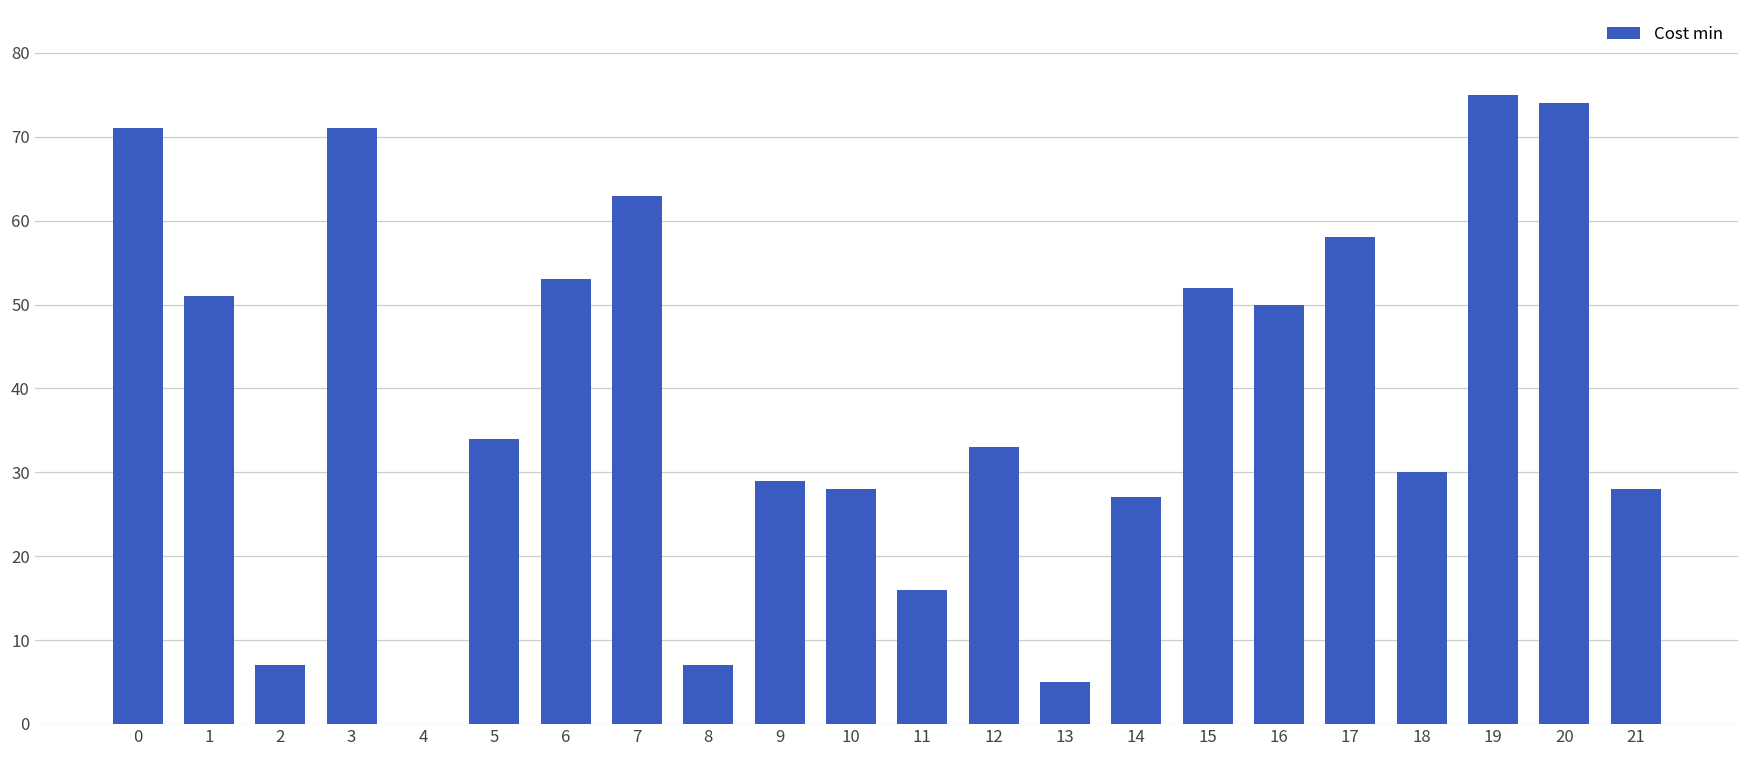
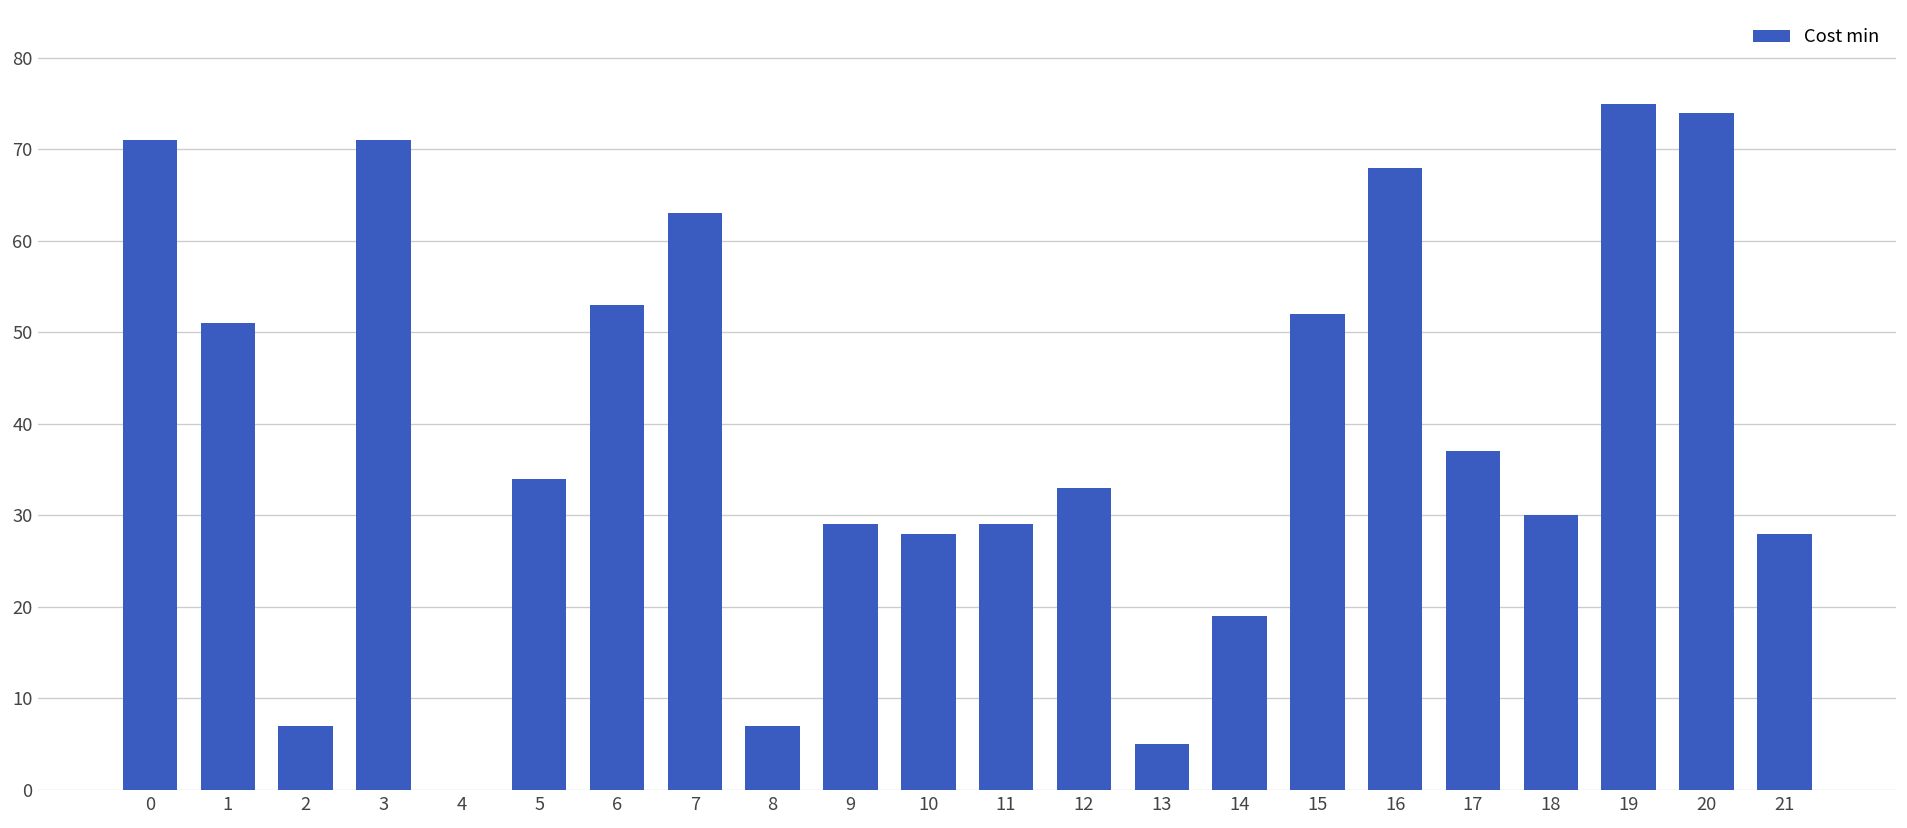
  {
    "0": 71,
    "1": 51,
    "2": 7,
    "3": 71,
    "4": 0,
    "5": 34,
    "6": 53,
    "7": 63,
    "8": 7,
    "9": 29,
    "10": 28,
-   "11": 16,
+   "11": 29,
    "12": 33,
    "13": 5,
-   "14": 27,
+   "14": 19,
    "15": 52,
-   "16": 50,
-   "17": 58,
+   "16": 68,
+   "17": 37,
    "18": 30,
    "19": 75,
    "20": 74,
    "21": 28
  }
